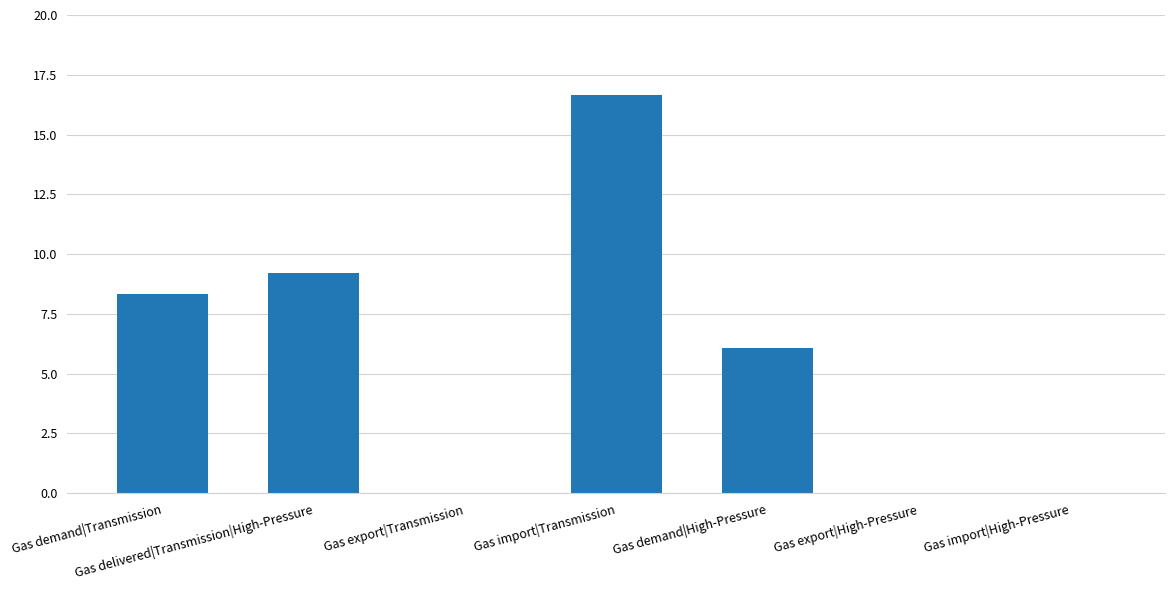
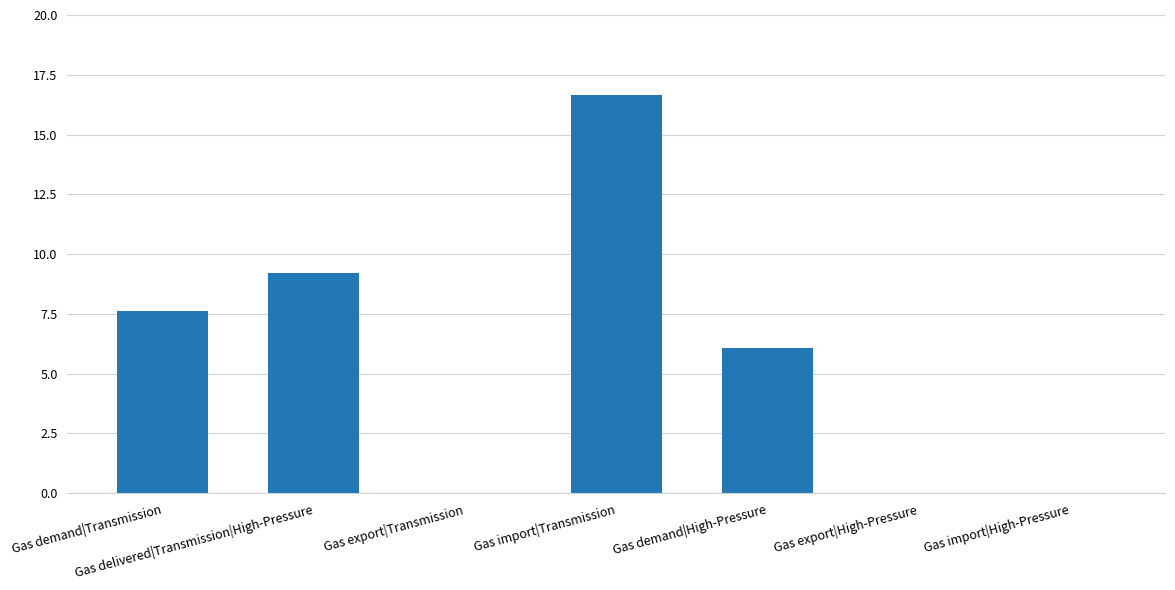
  {
-   "Gas demand|Transmission": 8.3,
+   "Gas demand|Transmission": 7.6,
    "Gas delivered|Transmission|High-Pressure": 9.2,
    "Gas export|Transmission": 0.0,
    "Gas import|Transmission": 16.7,
    "Gas demand|High-Pressure": 6.1,
    "Gas export|High-Pressure": 0.0,
    "Gas import|High-Pressure": 0.0
  }
